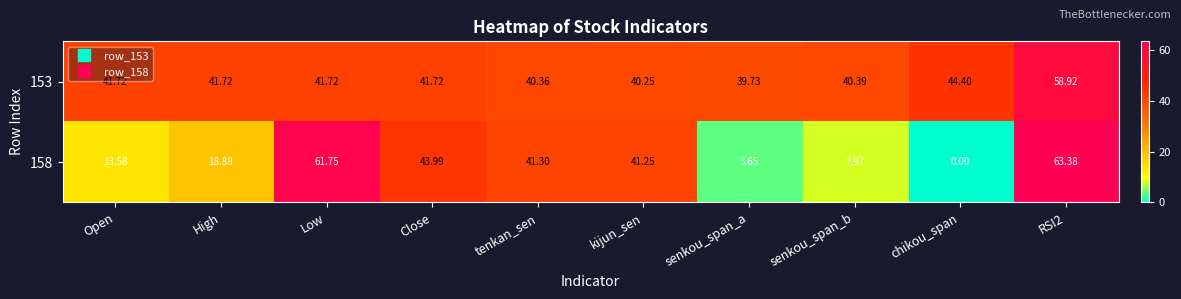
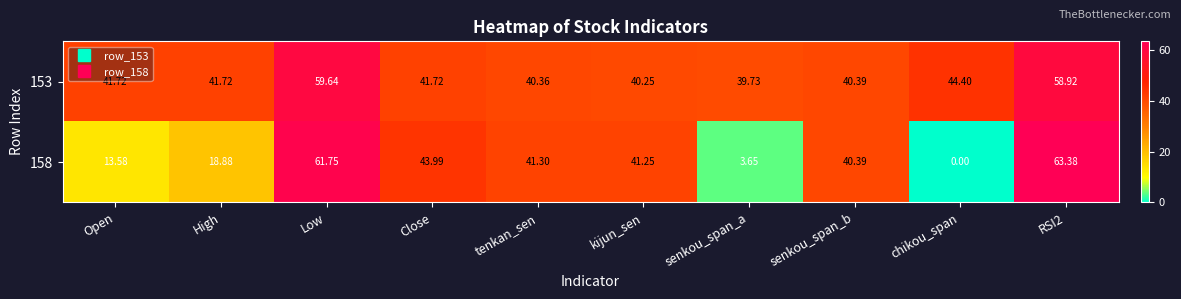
  {
    "153": {
      "High": 41.72,
-     "Low": 41.72,
+     "Low": 59.64,
      "Close": 41.72,
      "tenkan_sen": 40.36,
      "kijun_sen": 40.25,
      "senkou_span_a": 39.73,
      "senkou_span_b": 40.39,
      "chikou_span": 44.40,
      "RSI2": 58.92
    },
    "158": {
      "Open": 13.58,
      "High": 18.88,
      "Low": 61.75,
      "Close": 43.99,
      "tenkan_sen": 41.30,
      "kijun_sen": 41.25,
      "senkou_span_a": 3.65,
-     "senkou_span_b": 7.97,
+     "senkou_span_b": 40.39,
      "chikou_span": 0.00,
      "RSI2": 63.38
    }
  }
